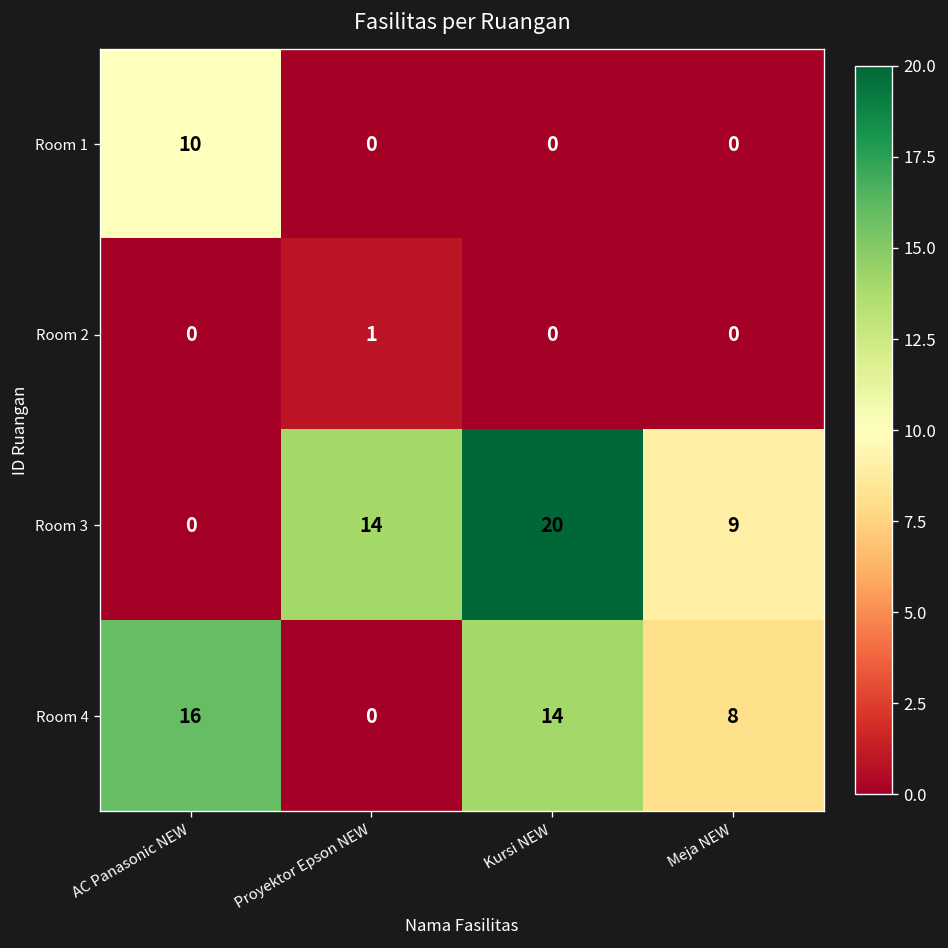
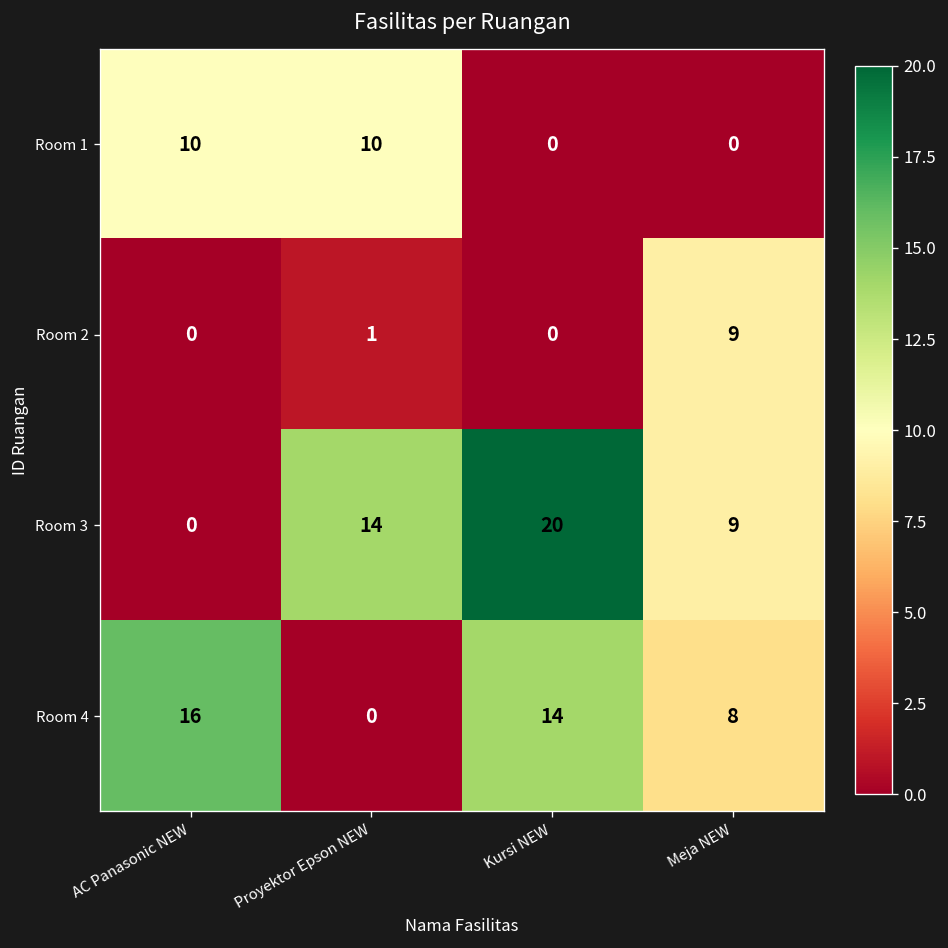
  {
    "Room 1": {
      "AC Panasonic NEW": 10,
-     "Proyektor Epson NEW": 0,
+     "Proyektor Epson NEW": 10,
      "Kursi NEW": 0,
      "Meja NEW": 0
    },
    "Room 2": {
      "AC Panasonic NEW": 0,
      "Proyektor Epson NEW": 1,
      "Kursi NEW": 0,
-     "Meja NEW": 0
+     "Meja NEW": 9
    },
    "Room 3": {
      "AC Panasonic NEW": 0,
      "Proyektor Epson NEW": 14,
      "Kursi NEW": 20,
      "Meja NEW": 9
    },
    "Room 4": {
      "AC Panasonic NEW": 16,
      "Proyektor Epson NEW": 0,
      "Kursi NEW": 14,
      "Meja NEW": 8
    }
  }
